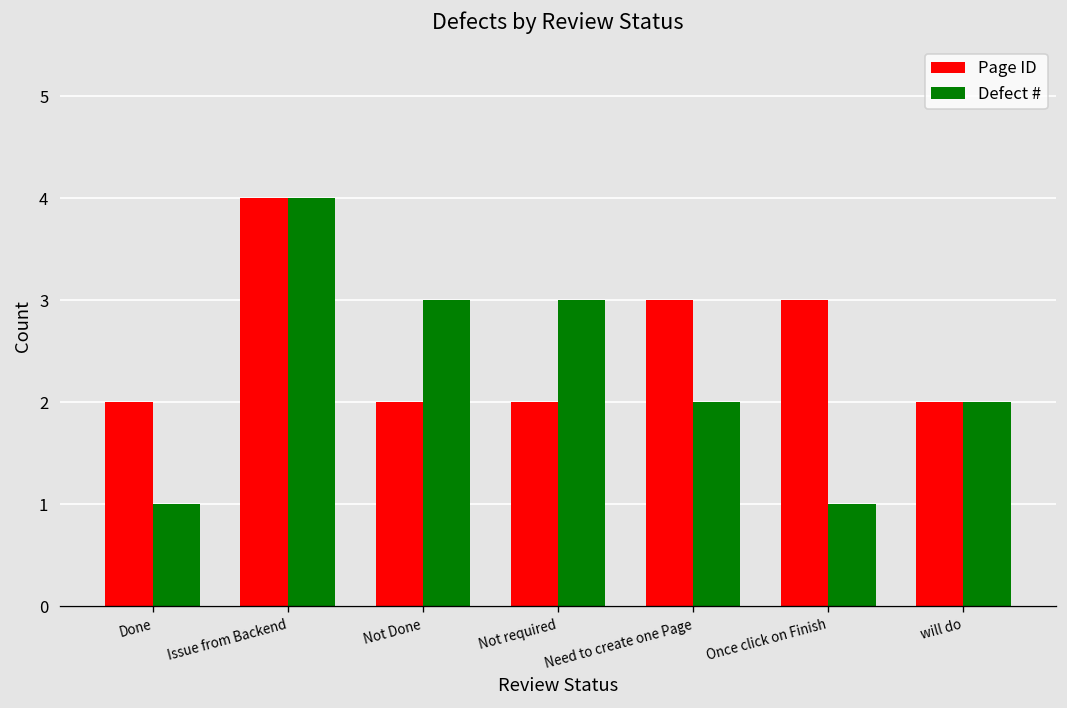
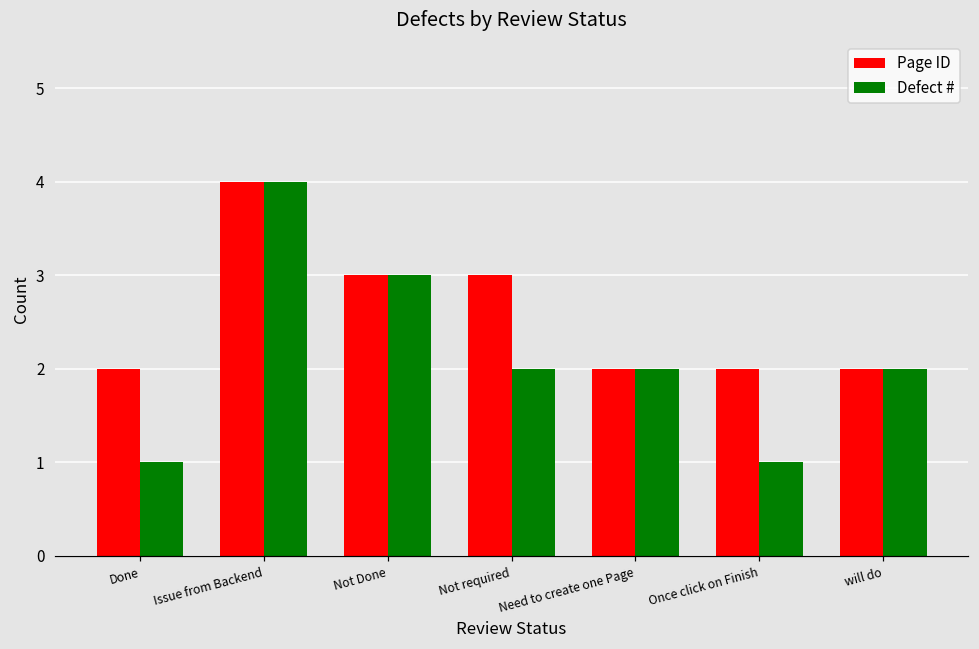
  {
    "Page ID": {
      "Done": 2,
      "Issue from Backend": 4,
-     "Not Done": 2,
-     "Not required": 2,
-     "Need to create one Page": 3,
-     "Once click on Finish": 3,
+     "Not Done": 3,
+     "Not required": 3,
+     "Need to create one Page": 2,
+     "Once click on Finish": 2,
      "will do": 2
    },
    "Defect #": {
      "Done": 1,
      "Issue from Backend": 4,
      "Not Done": 3,
-     "Not required": 3,
+     "Not required": 2,
      "Need to create one Page": 2,
      "Once click on Finish": 1,
      "will do": 2
    }
  }
